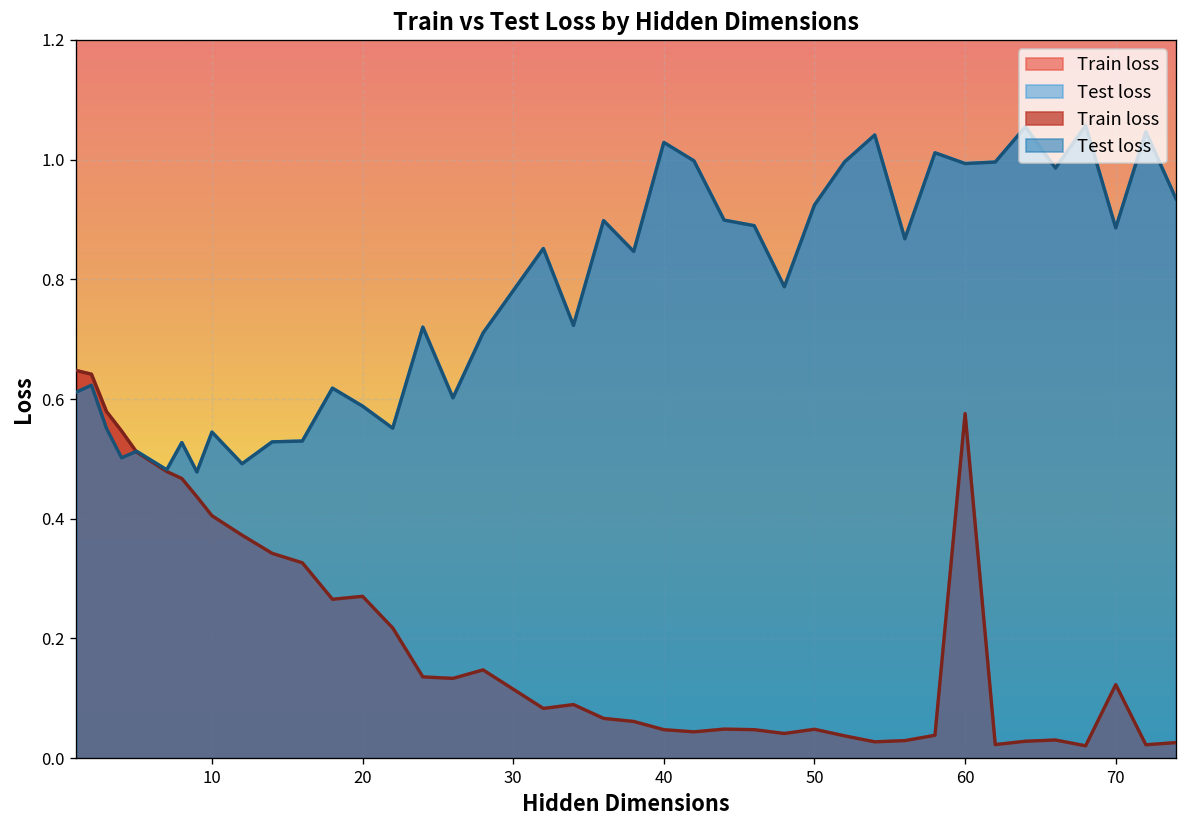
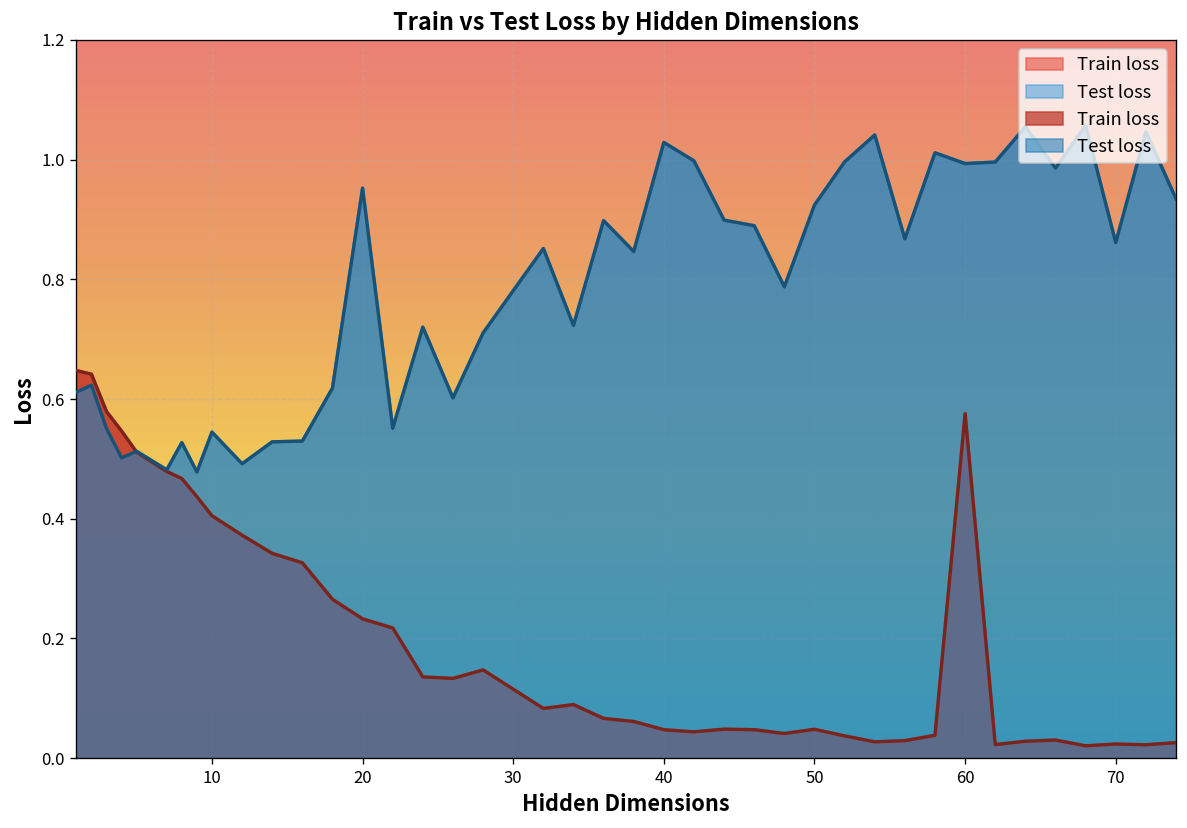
  {
    "Train loss": {
      "10": 0.40,
-     "20": 0.27,
+     "20": 0.23,
      "40": 0.05,
      "50": 0.05,
      "60": 0.58,
-     "70": 0.12
+     "70": 0.02
    },
    "Test loss": {
      "10": 0.54,
-     "20": 0.59,
+     "20": 0.95,
      "40": 1.03,
      "50": 0.92,
      "60": 0.99,
-     "70": 0.89
+     "70": 0.86
    }
  }
